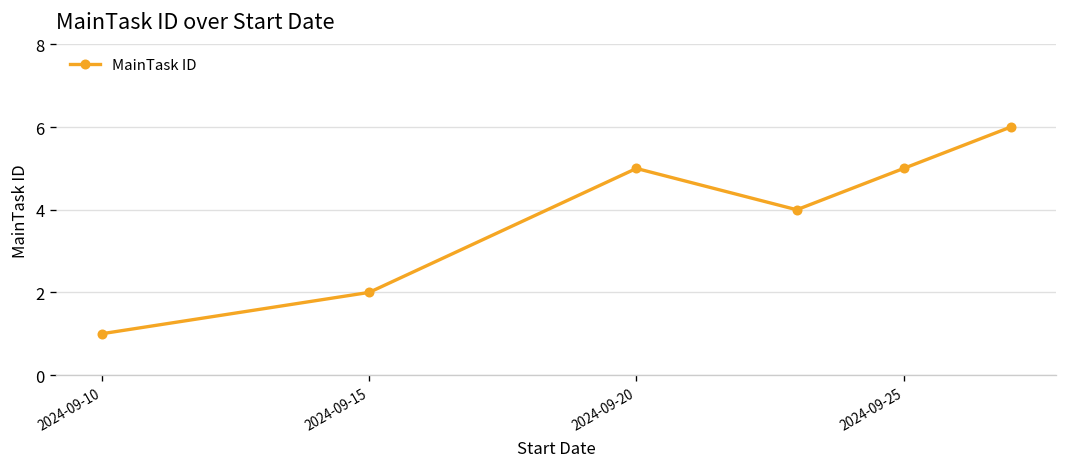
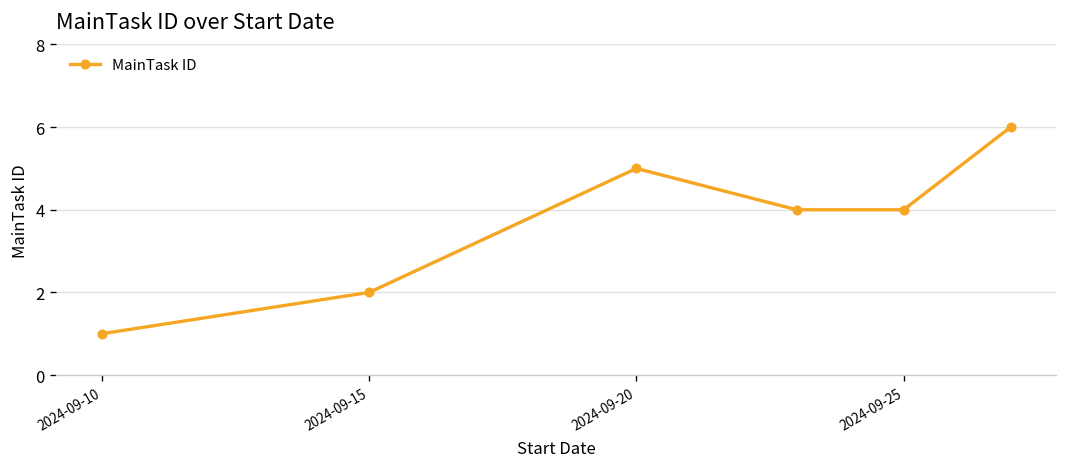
  {
    "2024-09-10": 1,
    "2024-09-15": 2,
    "2024-09-20": 5,
-   "2024-09-25": 5
+   "2024-09-25": 4
  }
